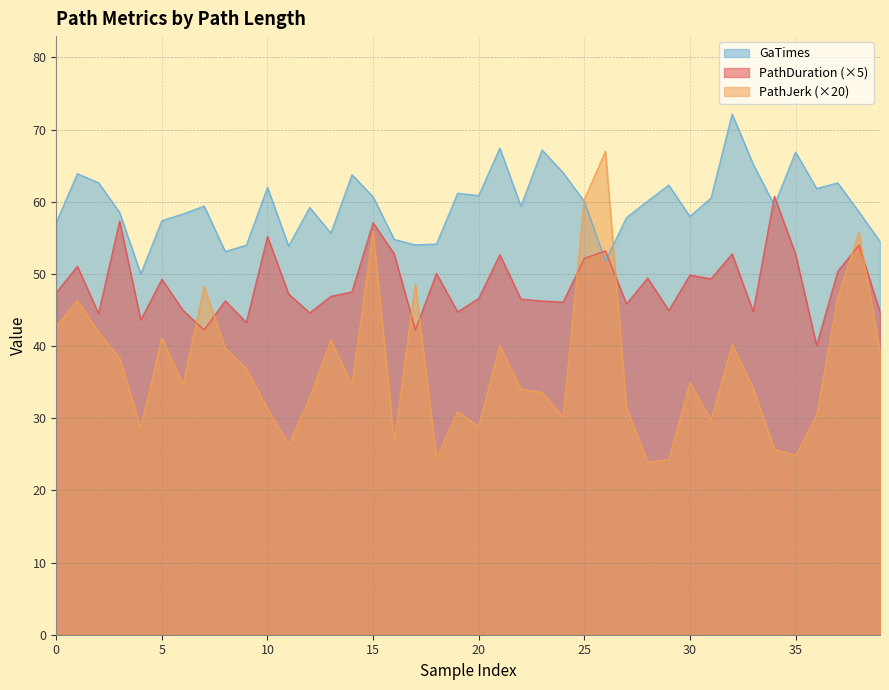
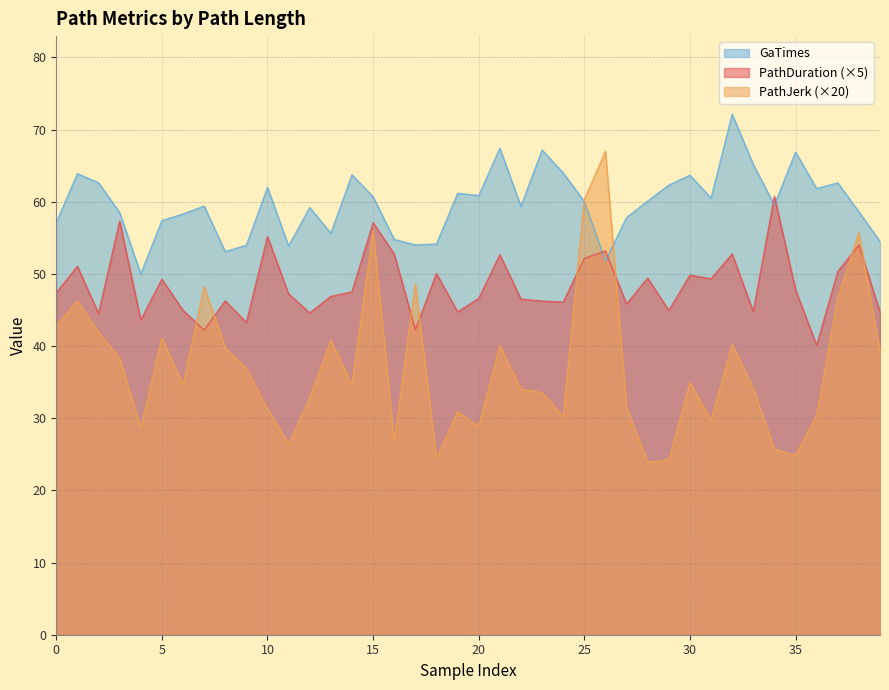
  {
    "GaTimes": {
      "0": 57,
      "5": 57,
      "10": 62,
      "15": 61,
      "20": 61,
-     "30": 58,
+     "30": 64,
      "35": 67
    },
    "PathDuration (×5)": {
      "0": 47,
      "5": 49,
      "10": 55,
      "15": 57,
      "20": 47,
      "25": 52,
      "30": 50,
-     "35": 53
+     "35": 48
    },
    "PathJerk (×20)": {
      "0": 43,
      "5": 41,
      "10": 31,
      "15": 56,
      "20": 29,
      "30": 35,
      "35": 25
    }
  }
